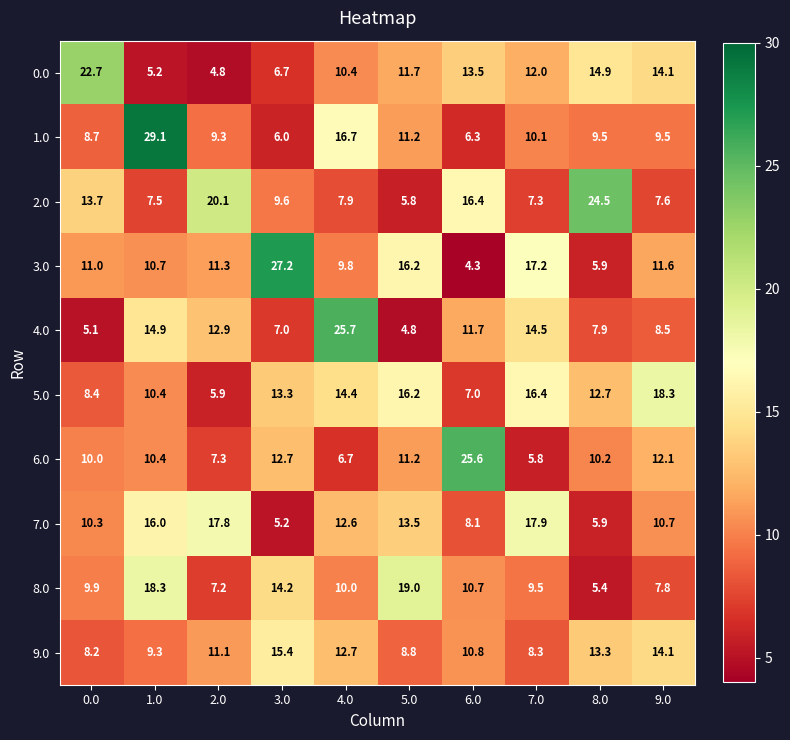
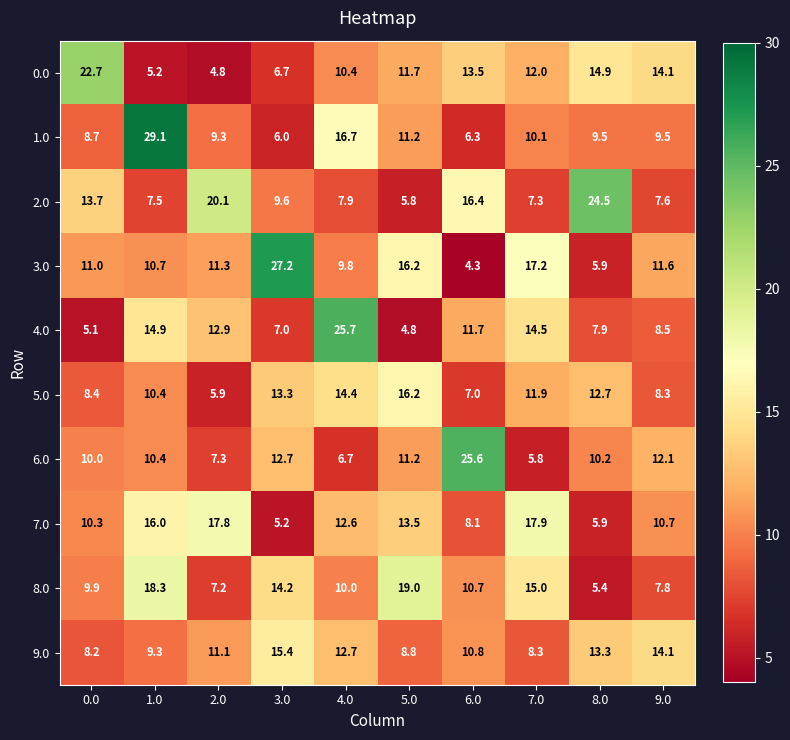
  {
    "0.0": {
      "0.0": 22.7,
      "1.0": 5.2,
      "2.0": 4.8,
      "3.0": 6.7,
      "4.0": 10.4,
      "5.0": 11.7,
      "6.0": 13.5,
      "7.0": 12.0,
      "8.0": 14.9,
      "9.0": 14.1
    },
    "1.0": {
      "0.0": 8.7,
      "1.0": 29.1,
      "2.0": 9.3,
      "3.0": 6.0,
      "4.0": 16.7,
      "5.0": 11.2,
      "6.0": 6.3,
      "7.0": 10.1,
      "8.0": 9.5,
      "9.0": 9.5
    },
    "2.0": {
      "0.0": 13.7,
      "1.0": 7.5,
      "2.0": 20.1,
      "3.0": 9.6,
      "4.0": 7.9,
      "5.0": 5.8,
      "6.0": 16.4,
      "7.0": 7.3,
      "8.0": 24.5,
      "9.0": 7.6
    },
    "3.0": {
      "0.0": 11.0,
      "1.0": 10.7,
      "2.0": 11.3,
      "3.0": 27.2,
      "4.0": 9.8,
      "5.0": 16.2,
      "6.0": 4.3,
      "7.0": 17.2,
      "8.0": 5.9,
      "9.0": 11.6
    },
    "4.0": {
      "0.0": 5.1,
      "1.0": 14.9,
      "2.0": 12.9,
      "3.0": 7.0,
      "4.0": 25.7,
      "5.0": 4.8,
      "6.0": 11.7,
      "7.0": 14.5,
      "8.0": 7.9,
      "9.0": 8.5
    },
    "5.0": {
      "0.0": 8.4,
      "1.0": 10.4,
      "2.0": 5.9,
      "3.0": 13.3,
      "4.0": 14.4,
      "5.0": 16.2,
      "6.0": 7.0,
-     "7.0": 16.4,
+     "7.0": 11.9,
      "8.0": 12.7,
-     "9.0": 18.3
+     "9.0": 8.3
    },
    "6.0": {
      "0.0": 10.0,
      "1.0": 10.4,
      "2.0": 7.3,
      "3.0": 12.7,
      "4.0": 6.7,
      "5.0": 11.2,
      "6.0": 25.6,
      "7.0": 5.8,
      "8.0": 10.2,
      "9.0": 12.1
    },
    "7.0": {
      "0.0": 10.3,
      "1.0": 16.0,
      "2.0": 17.8,
      "3.0": 5.2,
      "4.0": 12.6,
      "5.0": 13.5,
      "6.0": 8.1,
      "7.0": 17.9,
      "8.0": 5.9,
      "9.0": 10.7
    },
    "8.0": {
      "0.0": 9.9,
      "1.0": 18.3,
      "2.0": 7.2,
      "3.0": 14.2,
      "4.0": 10.0,
      "5.0": 19.0,
      "6.0": 10.7,
-     "7.0": 9.5,
+     "7.0": 15.0,
      "8.0": 5.4,
      "9.0": 7.8
    },
    "9.0": {
      "0.0": 8.2,
      "1.0": 9.3,
      "2.0": 11.1,
      "3.0": 15.4,
      "4.0": 12.7,
      "5.0": 8.8,
      "6.0": 10.8,
      "7.0": 8.3,
      "8.0": 13.3,
      "9.0": 14.1
    }
  }
